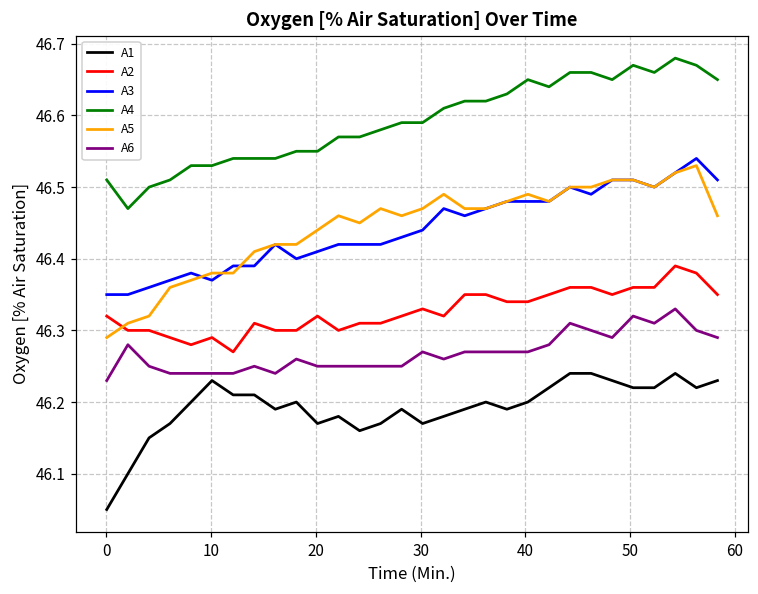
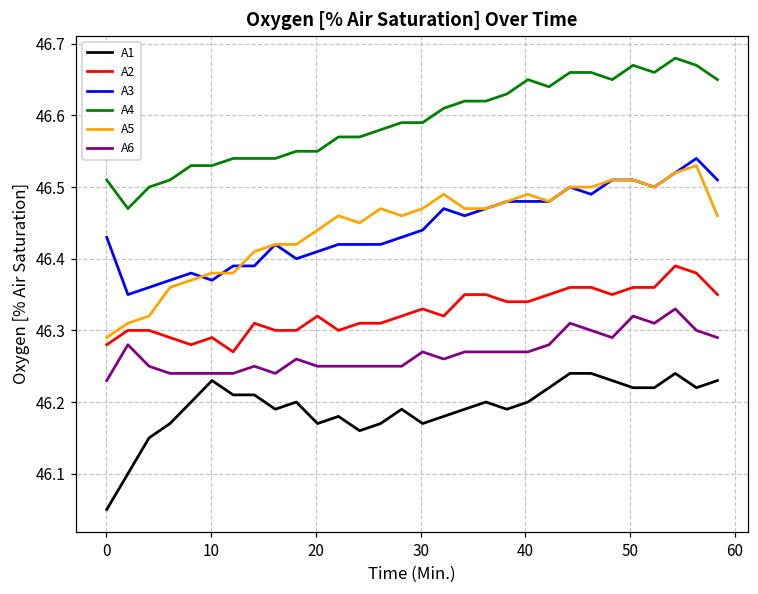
  {
    "A1": {
      "0": 46.05
    },
    "A2": {
-     "0": 46.32
+     "0": 46.28
    },
    "A3": {
-     "0": 46.35
+     "0": 46.43
    },
    "A4": {
      "0": 46.51
    },
    "A5": {
      "0": 46.29
    },
    "A6": {
      "0": 46.23
    }
  }
